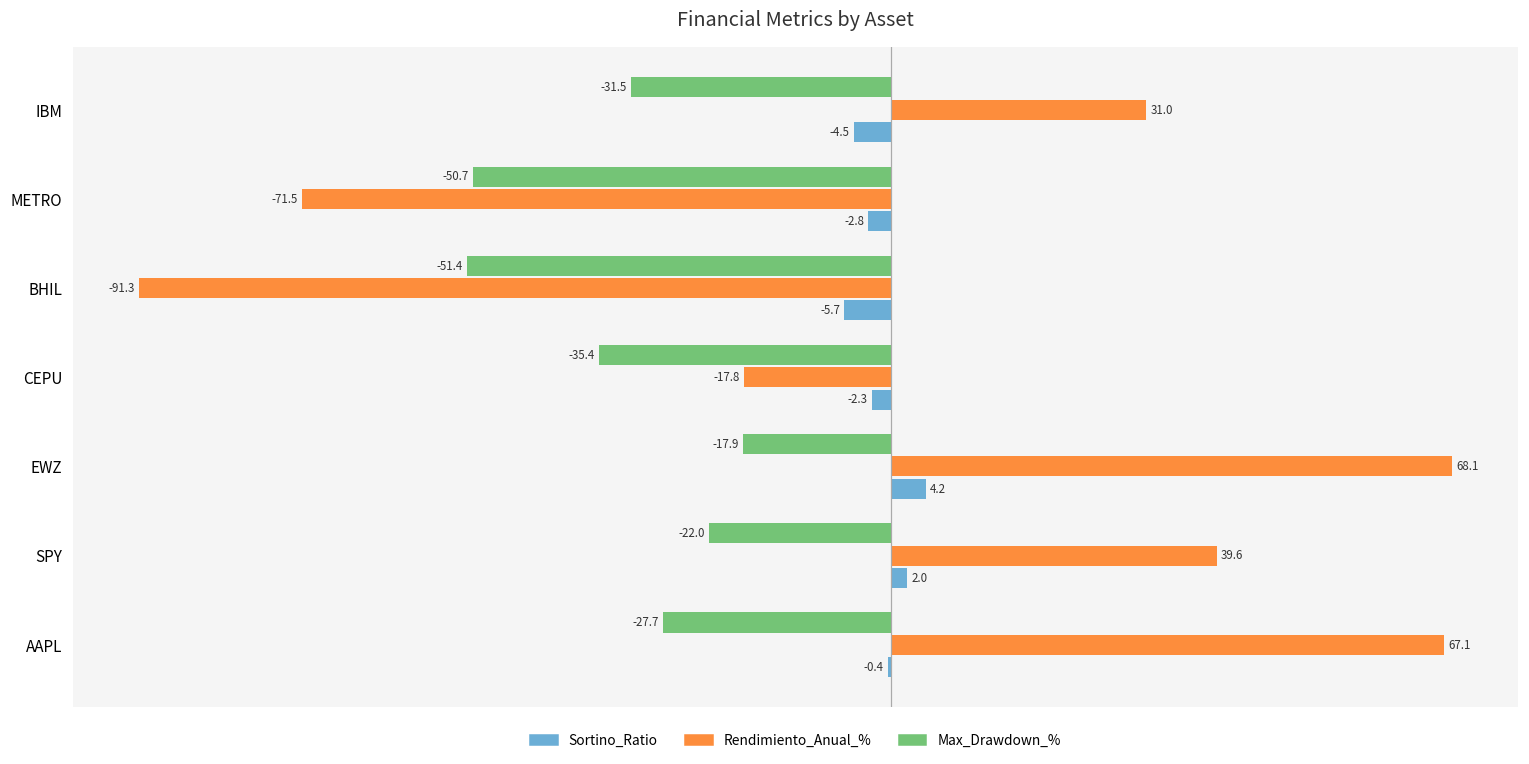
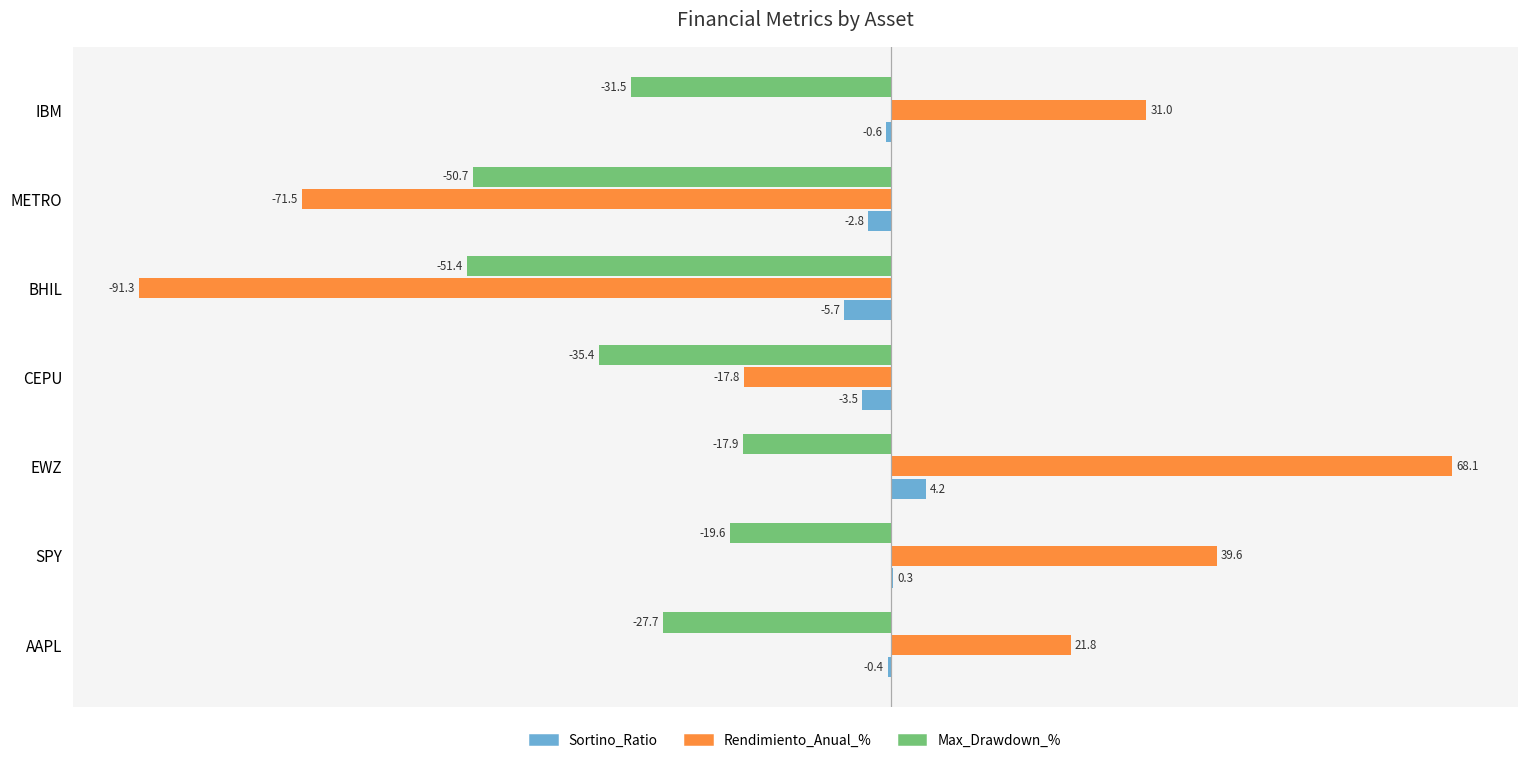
  {
    "Sortino_Ratio": {
-     "IBM": -4.5,
+     "IBM": -0.6,
      "METRO": -2.8,
      "BHIL": -5.7,
-     "CEPU": -2.3,
+     "CEPU": -3.5,
      "EWZ": 4.2,
-     "SPY": 2.0,
+     "SPY": 0.3,
      "AAPL": -0.4
    },
    "Rendimiento_Anual_%": {
      "IBM": 31.0,
      "METRO": -71.5,
      "BHIL": -91.3,
      "CEPU": -17.8,
      "EWZ": 68.1,
      "SPY": 39.6,
-     "AAPL": 67.1
+     "AAPL": 21.8
    },
    "Max_Drawdown_%": {
      "IBM": -31.5,
      "METRO": -50.7,
      "BHIL": -51.4,
      "CEPU": -35.4,
      "EWZ": -17.9,
-     "SPY": -22.0,
+     "SPY": -19.6,
      "AAPL": -27.7
    }
  }
